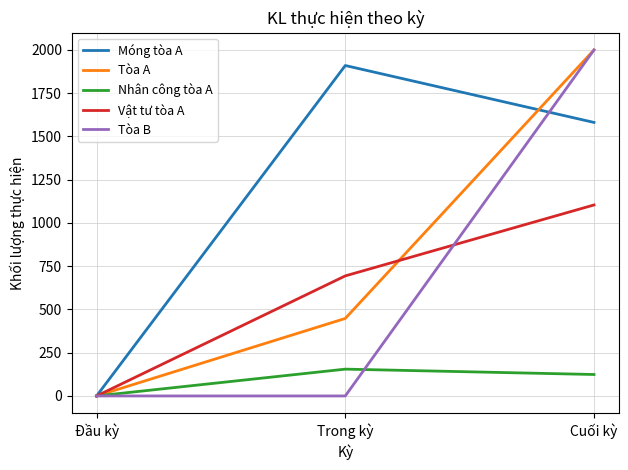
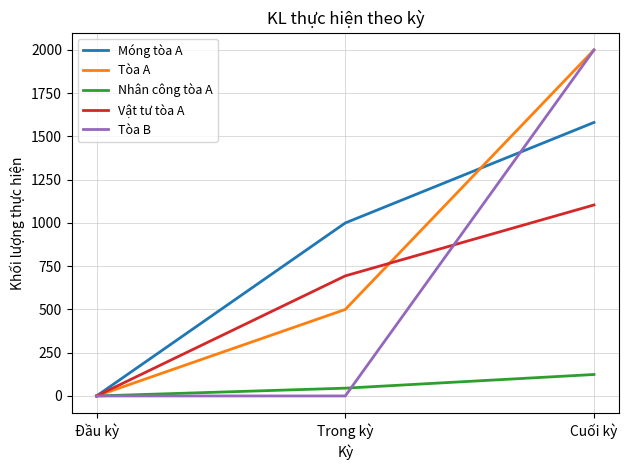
  {
    "Móng tòa A": {
-     "Trong kỳ": 1910,
+     "Trong kỳ": 1000,
      "Cuối kỳ": 1580
    },
    "Tòa A": {
-     "Trong kỳ": 450
+     "Trong kỳ": 500
    },
    "Nhân công tòa A": {
-     "Trong kỳ": 160,
+     "Trong kỳ": 50,
      "Cuối kỳ": 120
    },
    "Vật tư tòa A": {
      "Trong kỳ": 690,
      "Cuối kỳ": 1100
    },
    "Tòa B": {
      "Trong kỳ": 0
    }
  }
